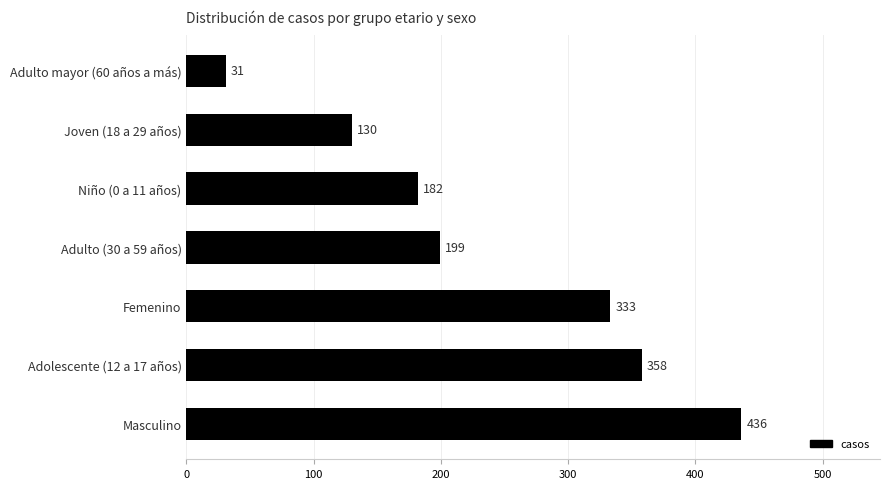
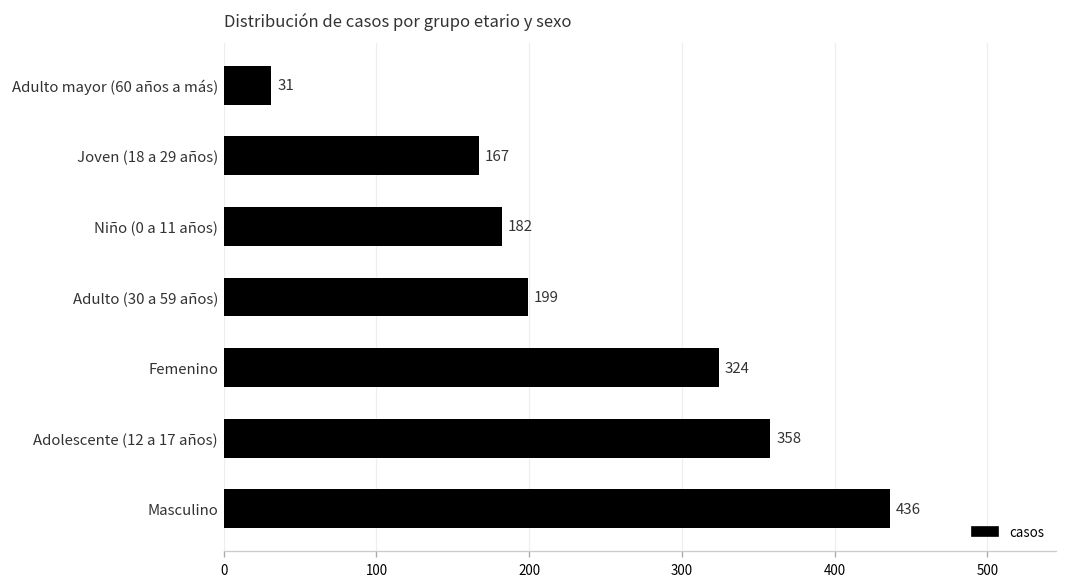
  {
    "Adulto mayor (60 años a más)": 31,
-   "Joven (18 a 29 años)": 130,
+   "Joven (18 a 29 años)": 167,
    "Niño (0 a 11 años)": 182,
    "Adulto (30 a 59 años)": 199,
-   "Femenino": 333,
+   "Femenino": 324,
    "Adolescente (12 a 17 años)": 358,
    "Masculino": 436
  }
